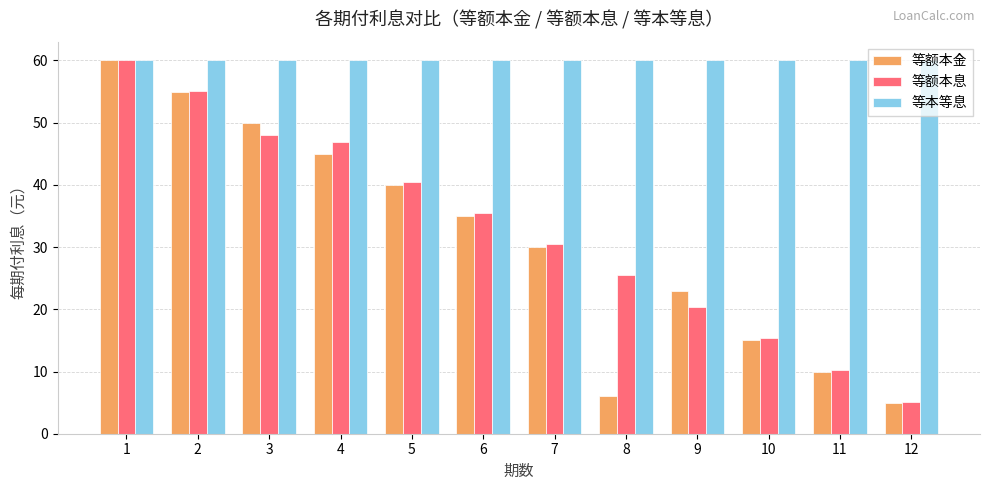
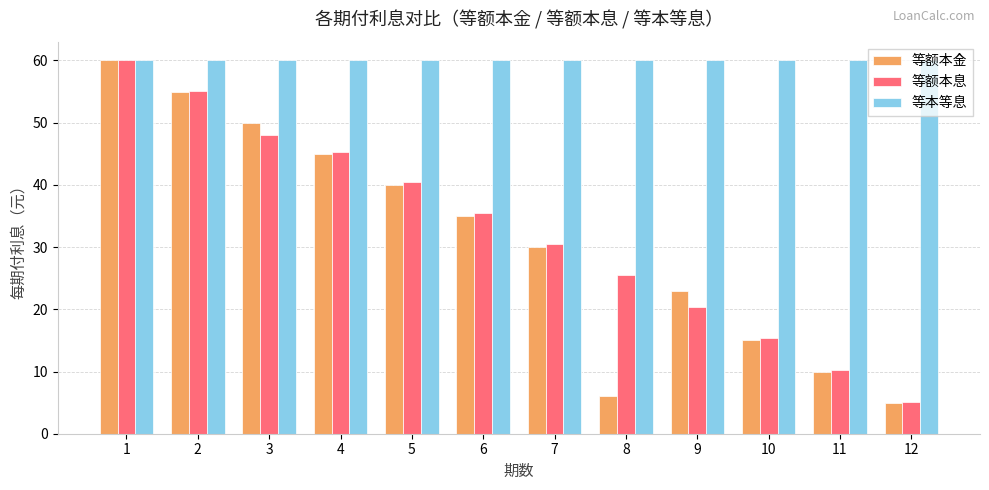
  {
    "等额本金": {
      "1": 60,
      "2": 55,
      "3": 50,
      "4": 45,
      "5": 40,
      "6": 35,
      "7": 30,
      "8": 6,
      "9": 23,
      "10": 15,
      "11": 10,
      "12": 5
    },
    "等额本息": {
      "1": 60,
      "2": 55,
      "3": 48,
-     "4": 47,
+     "4": 45,
      "5": 40,
      "6": 35,
      "7": 30,
      "8": 25,
      "9": 20,
      "10": 15,
      "11": 10,
      "12": 5
    },
    "等本等息": {
      "1": 60,
      "2": 60,
      "3": 60,
      "4": 60,
      "5": 60,
      "6": 60,
      "7": 60,
      "8": 60,
      "9": 60,
      "10": 60,
      "11": 60
    }
  }
